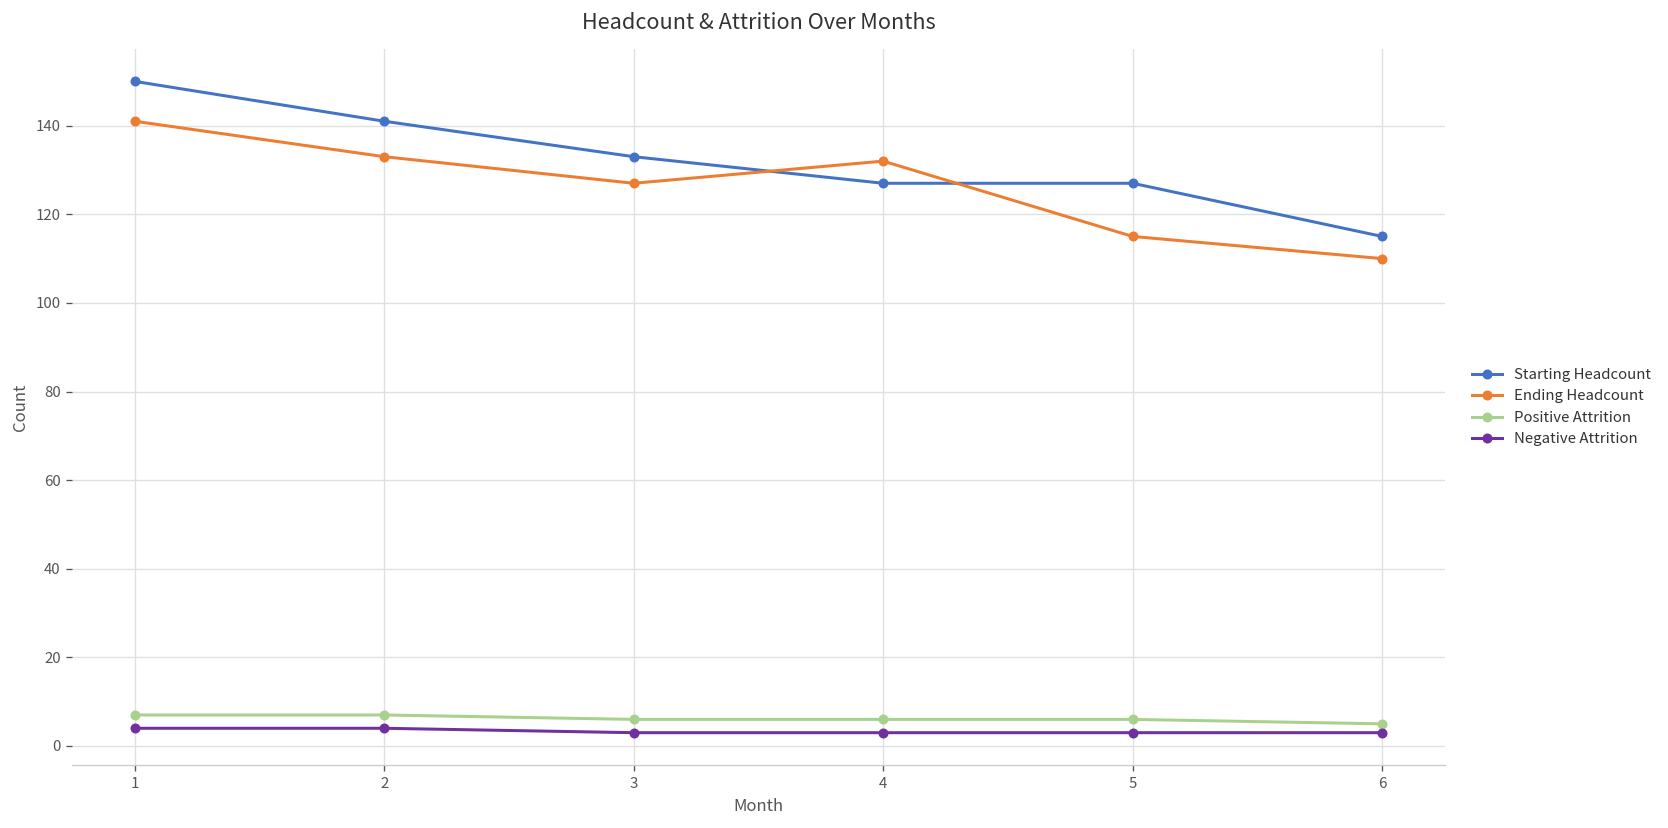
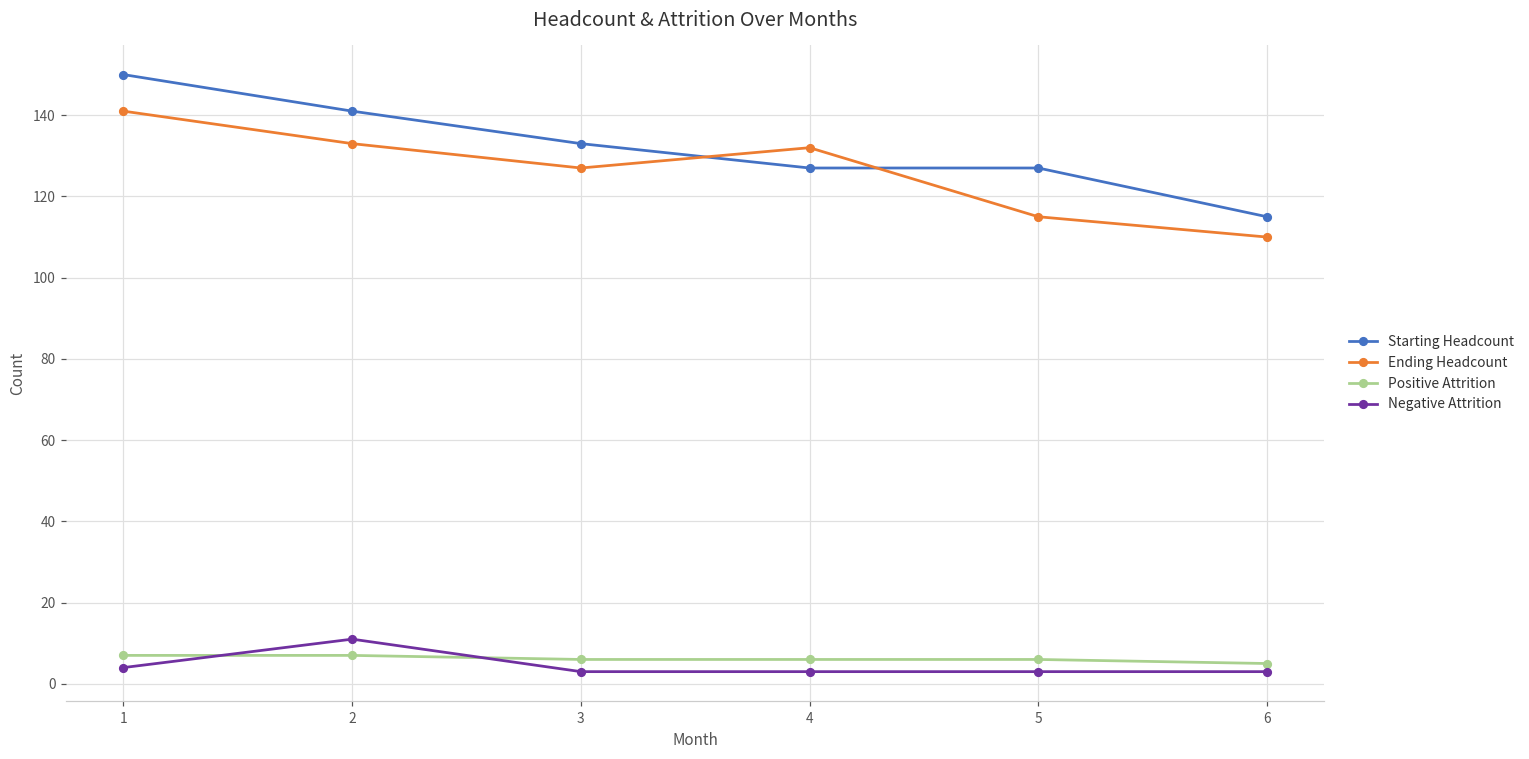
  {
    "Starting Headcount": {
      "1": 150,
      "2": 141,
      "3": 133,
      "4": 127,
      "5": 127,
      "6": 115
    },
    "Ending Headcount": {
      "1": 141,
      "2": 133,
      "3": 127,
      "4": 132,
      "5": 115,
      "6": 110
    },
    "Positive Attrition": {
      "1": 7,
      "2": 7,
      "3": 6,
      "4": 6,
      "5": 6,
      "6": 5
    },
    "Negative Attrition": {
      "1": 4,
-     "2": 4,
+     "2": 11,
      "3": 3,
      "4": 3,
      "5": 3,
      "6": 3
    }
  }
